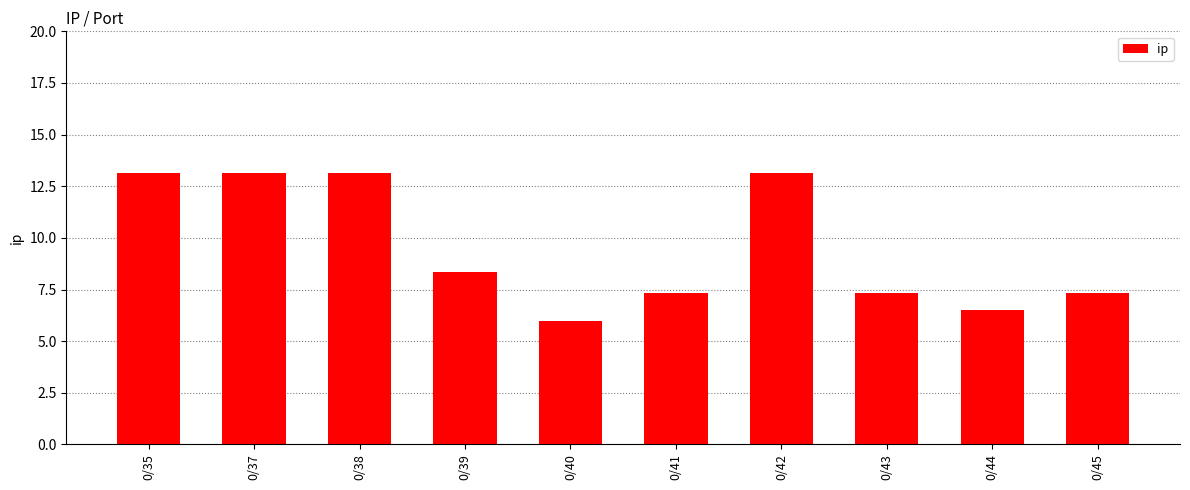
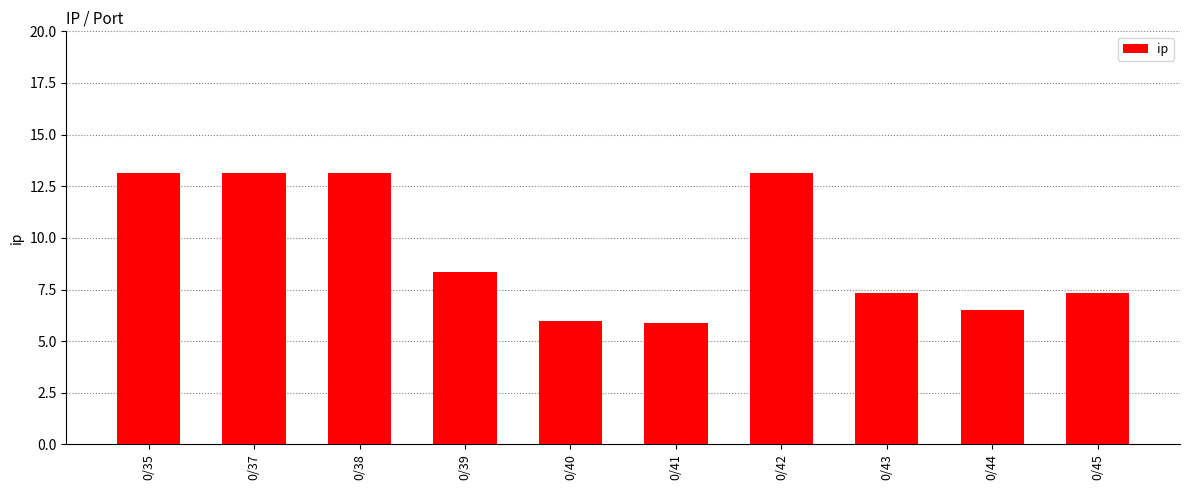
  {
    "0/35": 13.1,
    "0/37": 13.1,
    "0/38": 13.1,
    "0/39": 8.4,
    "0/40": 6.0,
-   "0/41": 7.3,
+   "0/41": 5.9,
    "0/42": 13.1,
    "0/43": 7.3,
    "0/44": 6.5,
    "0/45": 7.3
  }
